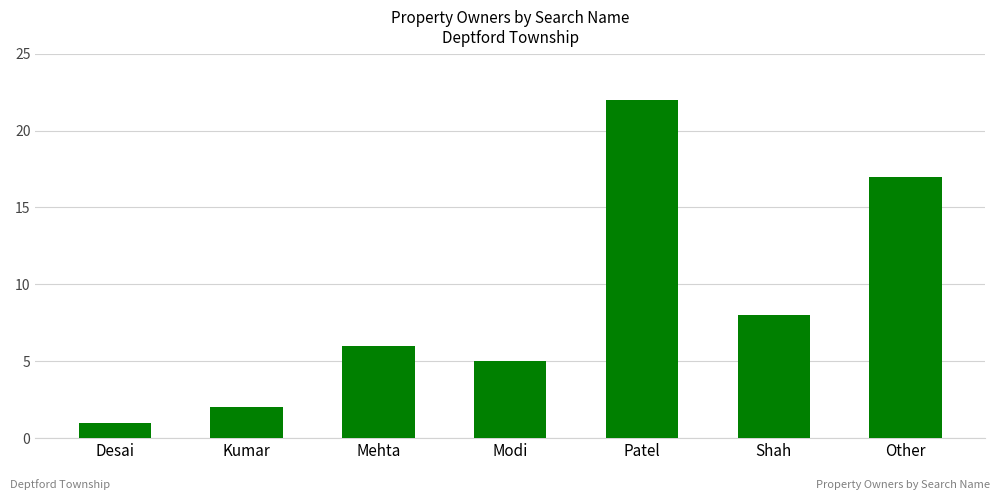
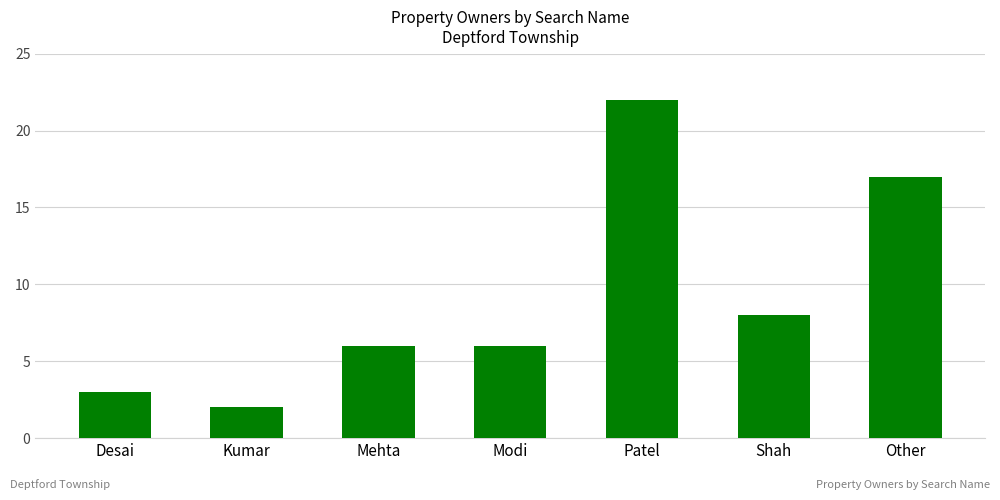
  {
-   "Desai": 1,
+   "Desai": 3,
    "Kumar": 2,
    "Mehta": 6,
-   "Modi": 5,
+   "Modi": 6,
    "Patel": 22,
    "Shah": 8,
    "Other": 17
  }
